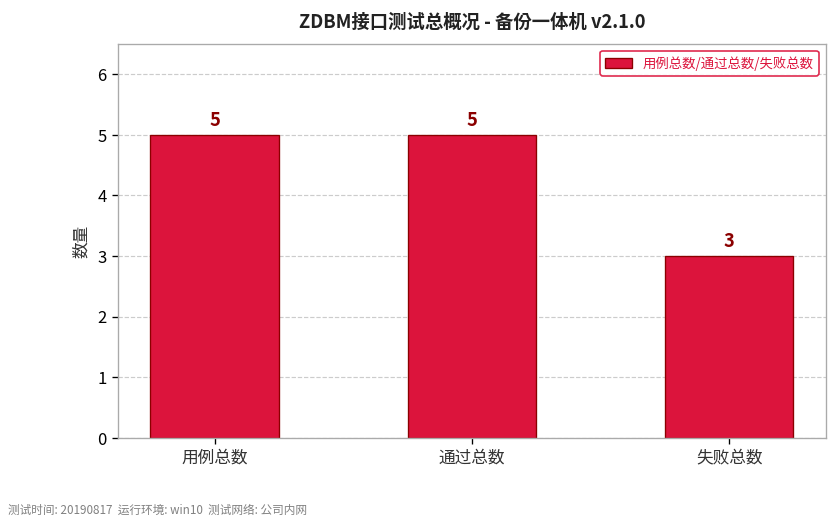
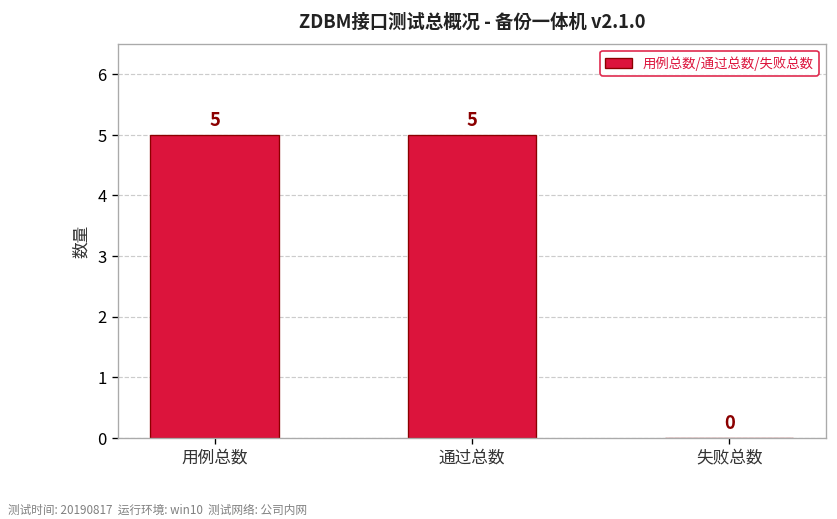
  {
    "用例总数": 5,
    "通过总数": 5,
-   "失败总数": 3
+   "失败总数": 0
  }
